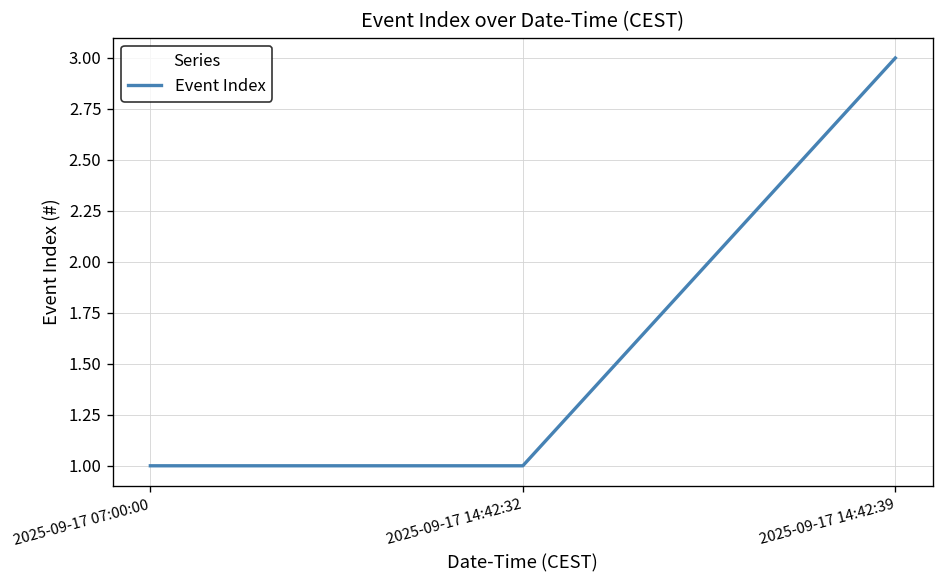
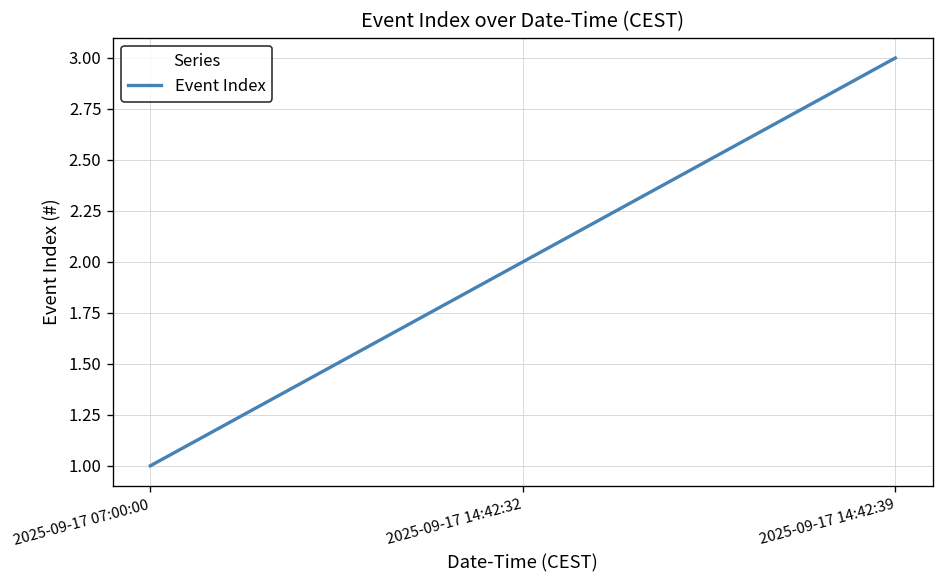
  {
    "2025-09-17 07:00:00": 1,
-   "2025-09-17 14:42:32": 1,
+   "2025-09-17 14:42:32": 2,
    "2025-09-17 14:42:39": 3
  }
